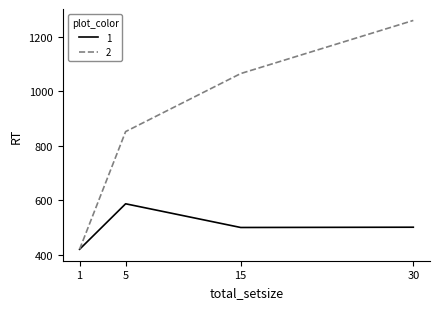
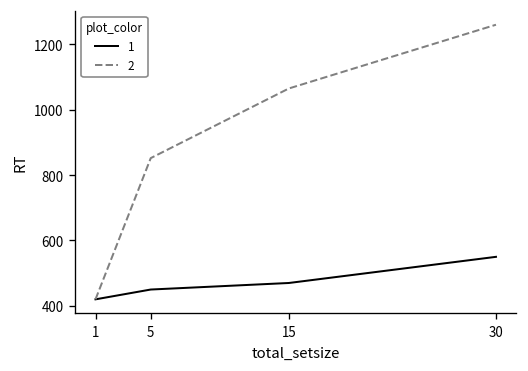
  {
    "1": {
-     "5": 590,
-     "15": 500,
-     "30": 500
+     "5": 450,
+     "15": 470,
+     "30": 550
    },
    "2": {
      "5": 850,
      "15": 1070,
      "30": 1260
    }
  }
